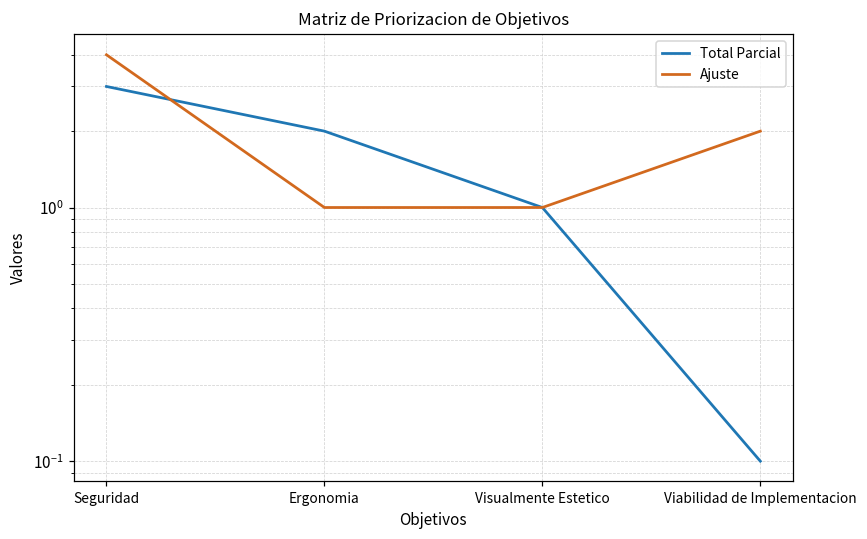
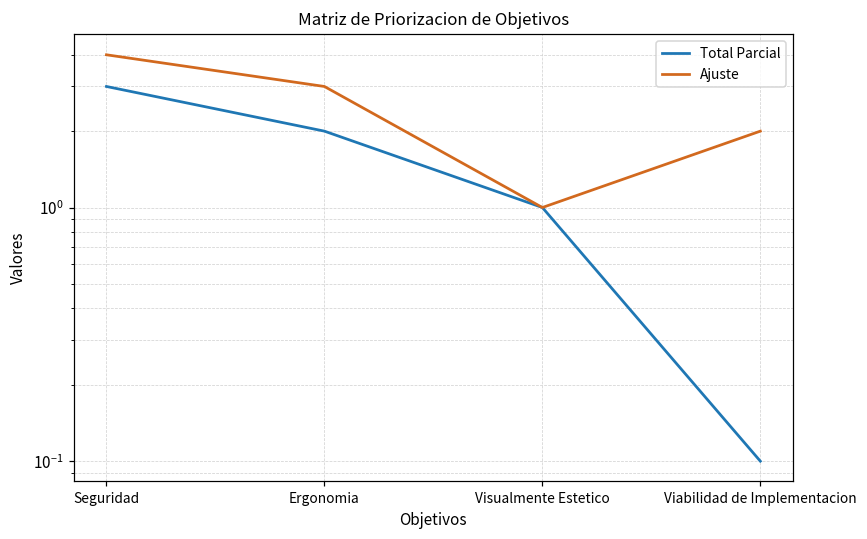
  {
    "Total Parcial": {
      "Seguridad": 3,
      "Ergonomia": 2,
      "Viabilidad de Implementacion": 0.100
    },
    "Ajuste": {
      "Seguridad": 4,
-     "Ergonomia": 1,
+     "Ergonomia": 3,
      "Viabilidad de Implementacion": 2
    }
  }
